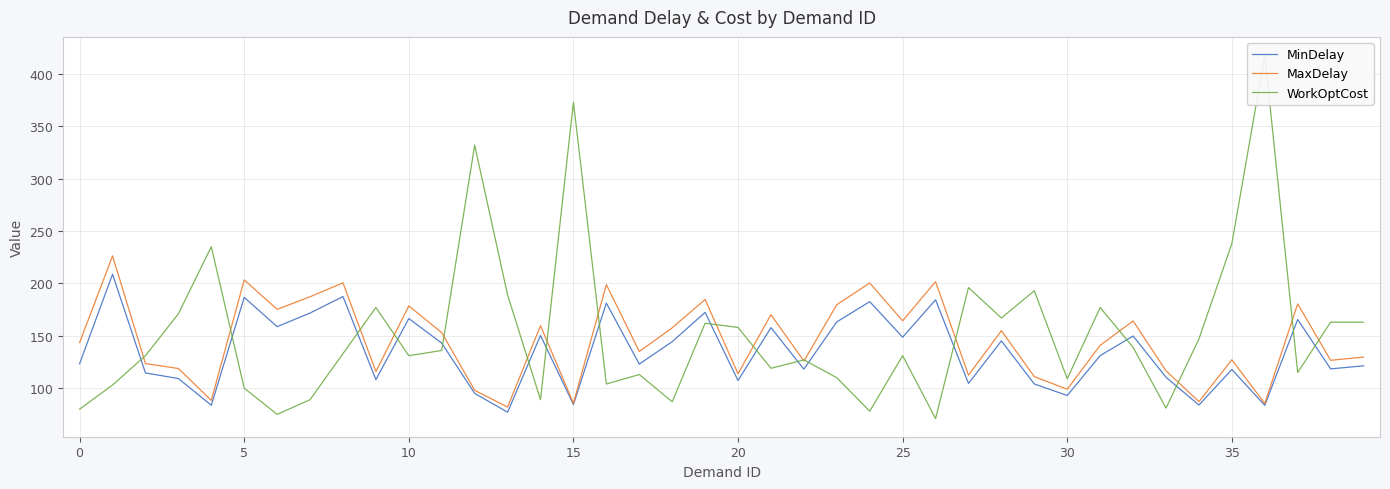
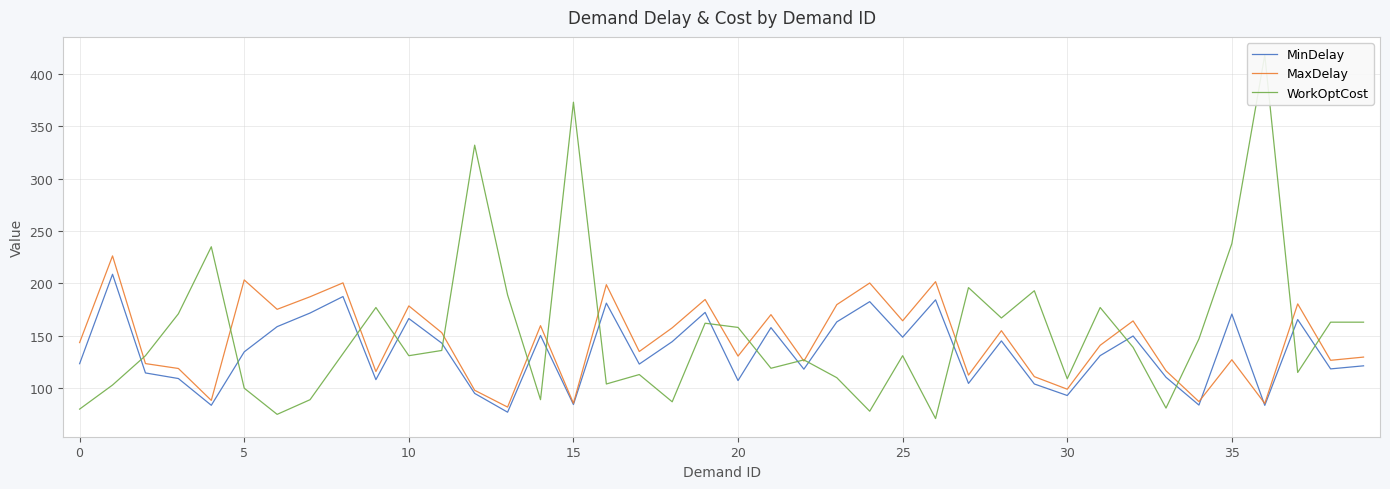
  {
    "MinDelay": {
      "0": 123,
-     "5": 187,
+     "5": 135,
      "10": 166,
      "20": 107,
      "25": 149,
      "30": 93,
-     "35": 118
+     "35": 171
    },
    "MaxDelay": {
      "0": 144,
      "5": 203,
      "10": 179,
-     "20": 114,
+     "20": 131,
      "25": 164,
      "30": 99,
      "35": 127
    },
    "WorkOptCost": {
      "0": 80,
      "5": 100,
      "10": 131,
      "15": 373,
      "20": 158,
      "25": 131,
      "30": 109,
      "35": 238
    }
  }
